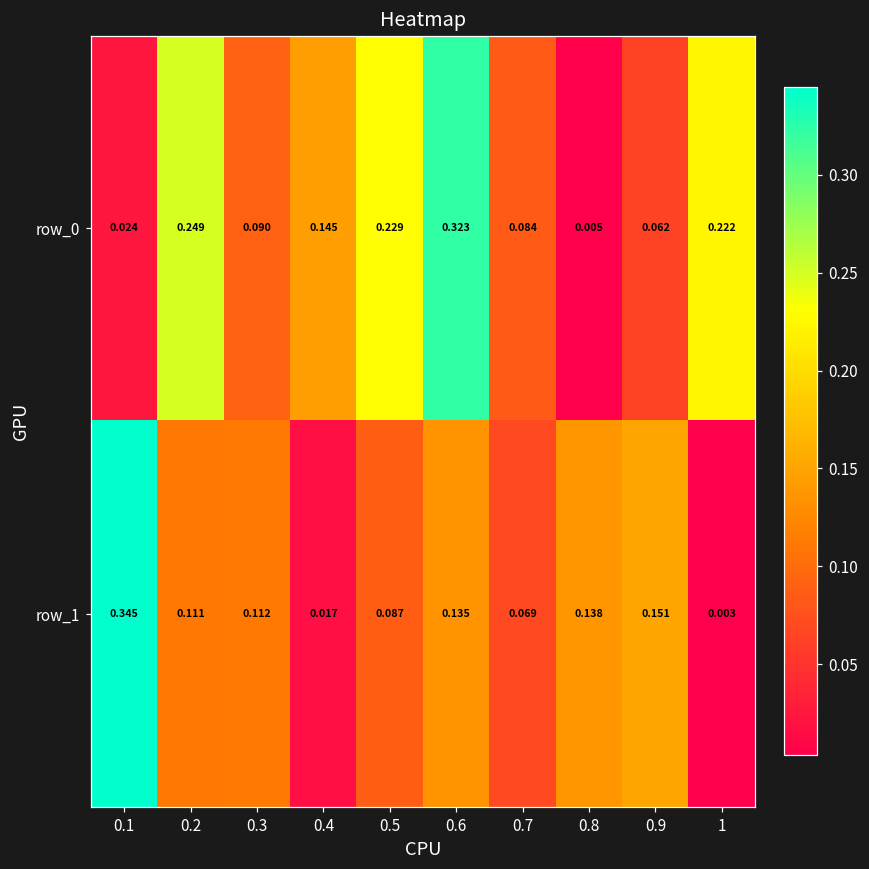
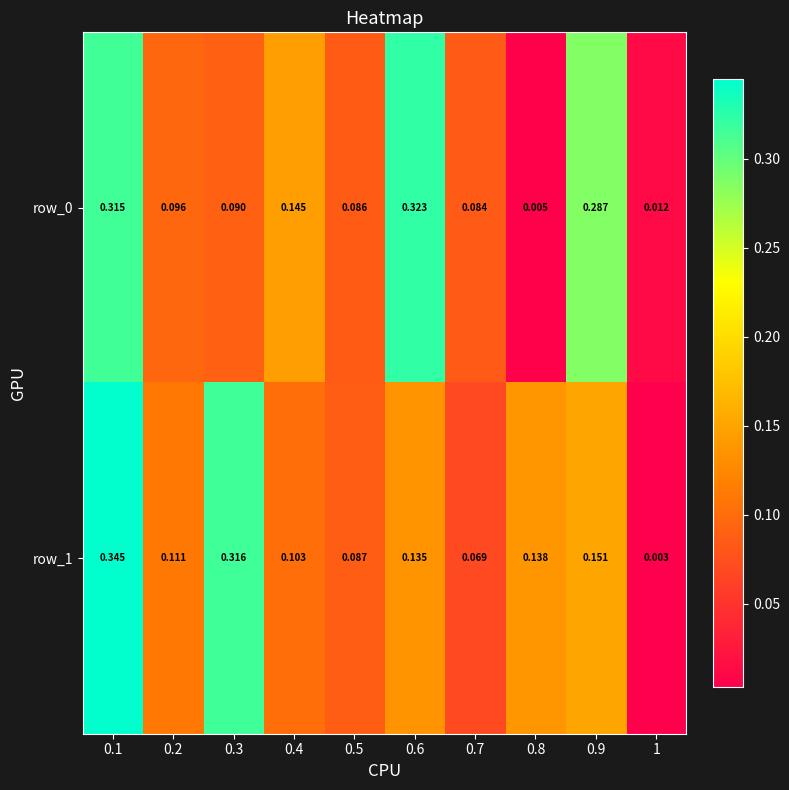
  {
    "row_0": {
-     "0.1": 0.024,
-     "0.2": 0.249,
+     "0.1": 0.315,
+     "0.2": 0.096,
      "0.3": 0.090,
      "0.4": 0.145,
-     "0.5": 0.229,
+     "0.5": 0.086,
      "0.6": 0.323,
      "0.7": 0.084,
      "0.8": 0.005,
-     "0.9": 0.062,
-     "1": 0.222
+     "0.9": 0.287,
+     "1": 0.012
    },
    "row_1": {
      "0.1": 0.345,
      "0.2": 0.111,
-     "0.3": 0.112,
-     "0.4": 0.017,
+     "0.3": 0.316,
+     "0.4": 0.103,
      "0.5": 0.087,
      "0.6": 0.135,
      "0.7": 0.069,
      "0.8": 0.138,
      "0.9": 0.151,
      "1": 0.003
    }
  }
